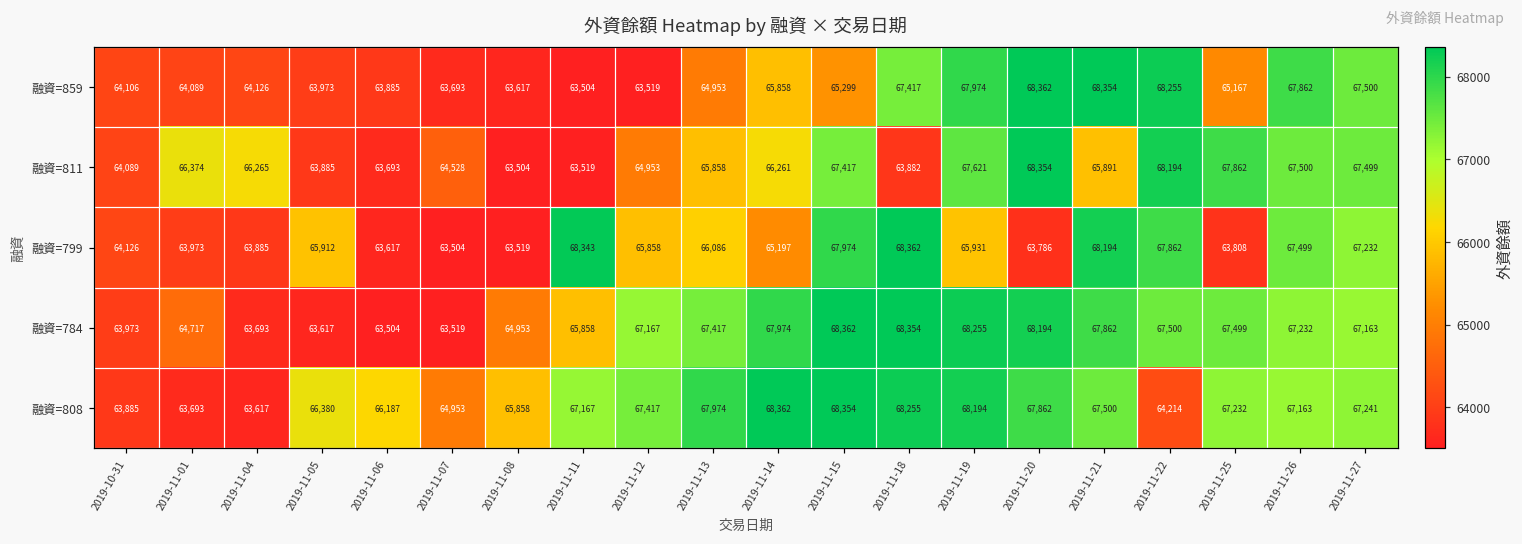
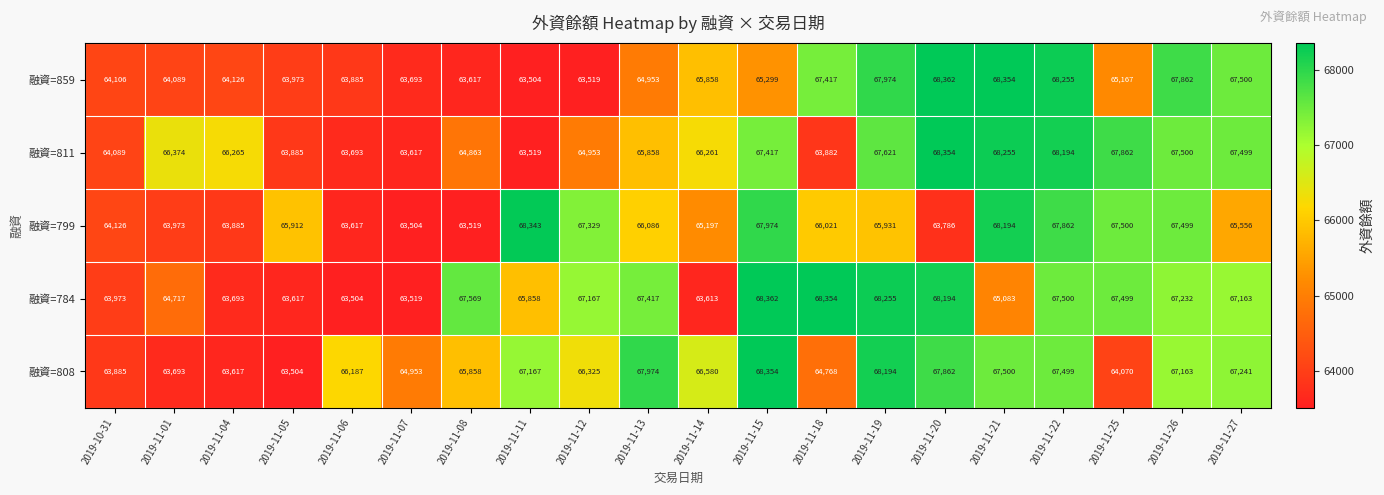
  {
    "融資=859": {
      "2019-10-31": "64,106",
      "2019-11-01": "64,089",
      "2019-11-04": "64,126",
      "2019-11-05": "63,973",
      "2019-11-06": "63,885",
      "2019-11-07": "63,693",
      "2019-11-08": "63,617",
      "2019-11-11": "63,504",
      "2019-11-12": "63,519",
      "2019-11-13": "64,953",
      "2019-11-14": "65,858",
      "2019-11-15": "65,299",
      "2019-11-18": "67,417",
      "2019-11-19": "67,974",
      "2019-11-20": "68,362",
      "2019-11-21": "68,354",
      "2019-11-22": "68,255",
      "2019-11-25": "65,167",
      "2019-11-26": "67,862",
      "2019-11-27": "67,500"
    },
    "融資=811": {
      "2019-10-31": "64,089",
      "2019-11-01": "66,374",
      "2019-11-04": "66,265",
      "2019-11-05": "63,885",
      "2019-11-06": "63,693",
-     "2019-11-07": "64,528",
-     "2019-11-08": "63,504",
+     "2019-11-07": "63,617",
+     "2019-11-08": "64,863",
      "2019-11-11": "63,519",
      "2019-11-12": "64,953",
      "2019-11-13": "65,858",
      "2019-11-14": "66,261",
      "2019-11-15": "67,417",
      "2019-11-18": "63,882",
      "2019-11-19": "67,621",
      "2019-11-20": "68,354",
-     "2019-11-21": "65,891",
+     "2019-11-21": "68,255",
      "2019-11-22": "68,194",
      "2019-11-25": "67,862",
      "2019-11-26": "67,500",
      "2019-11-27": "67,499"
    },
    "融資=799": {
      "2019-10-31": "64,126",
      "2019-11-01": "63,973",
      "2019-11-04": "63,885",
      "2019-11-05": "65,912",
      "2019-11-06": "63,617",
      "2019-11-07": "63,504",
      "2019-11-08": "63,519",
      "2019-11-11": "68,343",
-     "2019-11-12": "65,858",
+     "2019-11-12": "67,329",
      "2019-11-13": "66,086",
      "2019-11-14": "65,197",
      "2019-11-15": "67,974",
-     "2019-11-18": "68,362",
+     "2019-11-18": "66,021",
      "2019-11-19": "65,931",
      "2019-11-20": "63,786",
      "2019-11-21": "68,194",
      "2019-11-22": "67,862",
-     "2019-11-25": "63,808",
+     "2019-11-25": "67,500",
      "2019-11-26": "67,499",
-     "2019-11-27": "67,232"
+     "2019-11-27": "65,556"
    },
    "融資=784": {
      "2019-10-31": "63,973",
      "2019-11-01": "64,717",
      "2019-11-04": "63,693",
      "2019-11-05": "63,617",
      "2019-11-06": "63,504",
      "2019-11-07": "63,519",
-     "2019-11-08": "64,953",
+     "2019-11-08": "67,569",
      "2019-11-11": "65,858",
      "2019-11-12": "67,167",
      "2019-11-13": "67,417",
-     "2019-11-14": "67,974",
+     "2019-11-14": "63,613",
      "2019-11-15": "68,362",
      "2019-11-18": "68,354",
      "2019-11-19": "68,255",
      "2019-11-20": "68,194",
-     "2019-11-21": "67,862",
+     "2019-11-21": "65,083",
      "2019-11-22": "67,500",
      "2019-11-25": "67,499",
      "2019-11-26": "67,232",
      "2019-11-27": "67,163"
    },
    "融資=808": {
      "2019-10-31": "63,885",
      "2019-11-01": "63,693",
      "2019-11-04": "63,617",
-     "2019-11-05": "66,380",
+     "2019-11-05": "63,504",
      "2019-11-06": "66,187",
      "2019-11-07": "64,953",
      "2019-11-08": "65,858",
      "2019-11-11": "67,167",
-     "2019-11-12": "67,417",
+     "2019-11-12": "66,325",
      "2019-11-13": "67,974",
-     "2019-11-14": "68,362",
+     "2019-11-14": "66,580",
      "2019-11-15": "68,354",
-     "2019-11-18": "68,255",
+     "2019-11-18": "64,768",
      "2019-11-19": "68,194",
      "2019-11-20": "67,862",
      "2019-11-21": "67,500",
-     "2019-11-22": "64,214",
-     "2019-11-25": "67,232",
+     "2019-11-22": "67,499",
+     "2019-11-25": "64,070",
      "2019-11-26": "67,163",
      "2019-11-27": "67,241"
    }
  }
